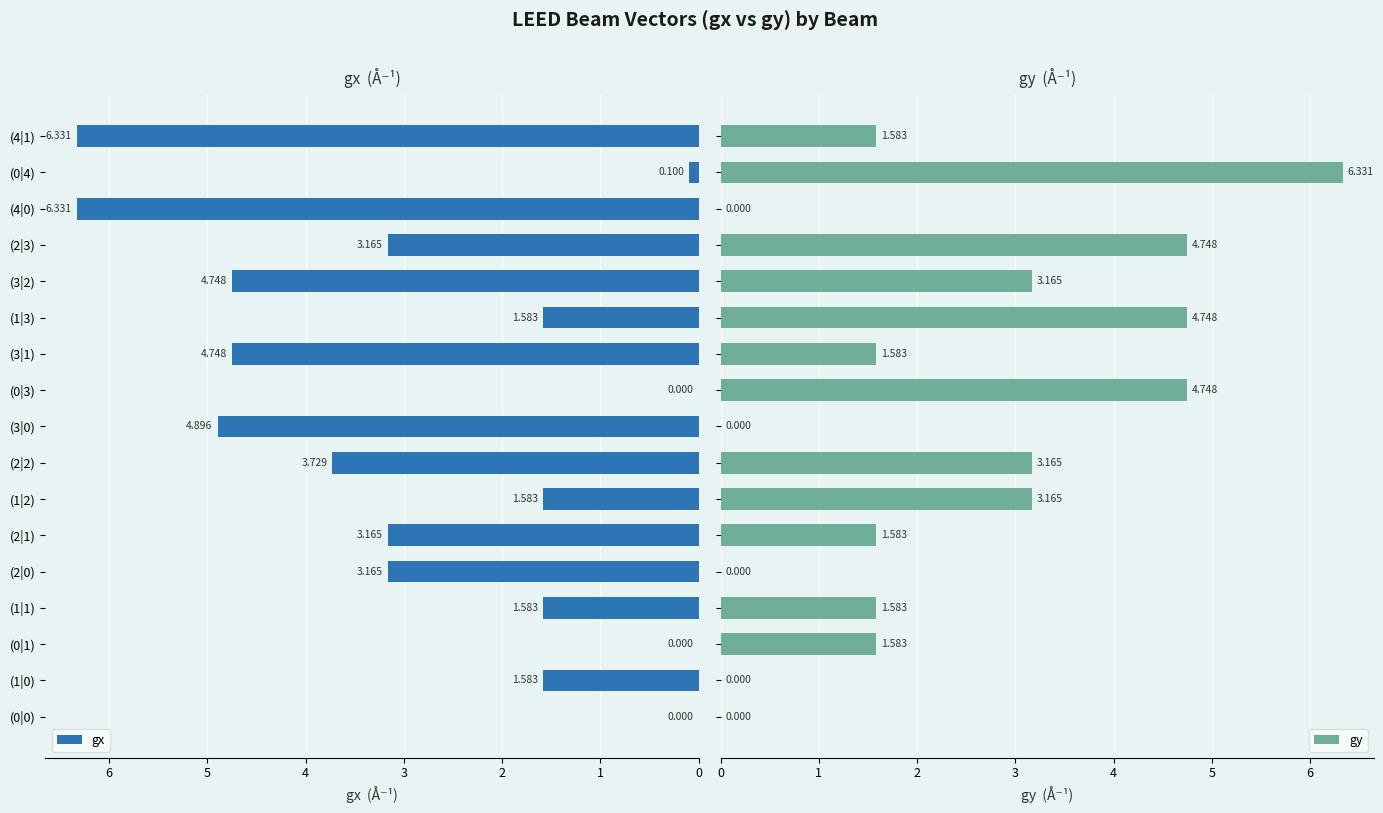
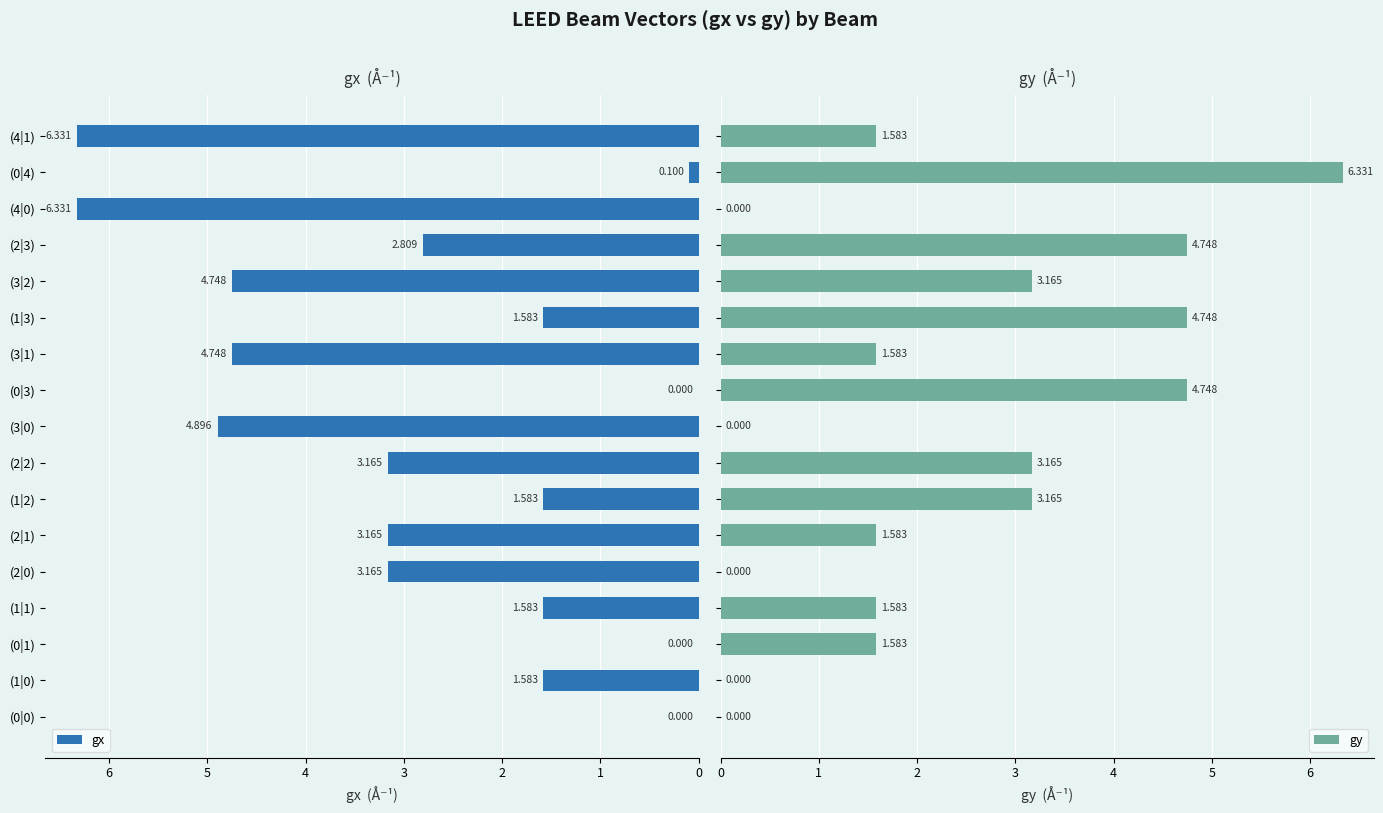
  {
    "gx (Å⁻¹)": {
      "(4|1)": 6.331,
      "(0|4)": 0.100,
      "(4|0)": 6.331,
-     "(2|3)": 3.165,
+     "(2|3)": 2.809,
      "(3|2)": 4.748,
      "(1|3)": 1.583,
      "(3|1)": 4.748,
      "(0|3)": 0.000,
      "(3|0)": 4.896,
-     "(2|2)": 3.729,
+     "(2|2)": 3.165,
      "(1|2)": 1.583,
      "(2|1)": 3.165,
      "(2|0)": 3.165,
      "(1|1)": 1.583,
      "(0|1)": 0.000,
      "(1|0)": 1.583,
      "(0|0)": 0.000
    }
  }
